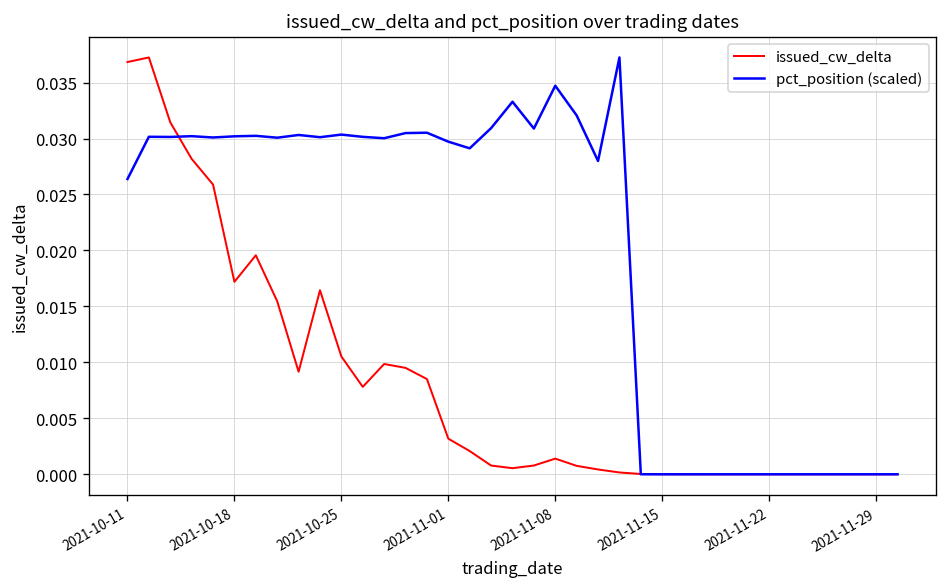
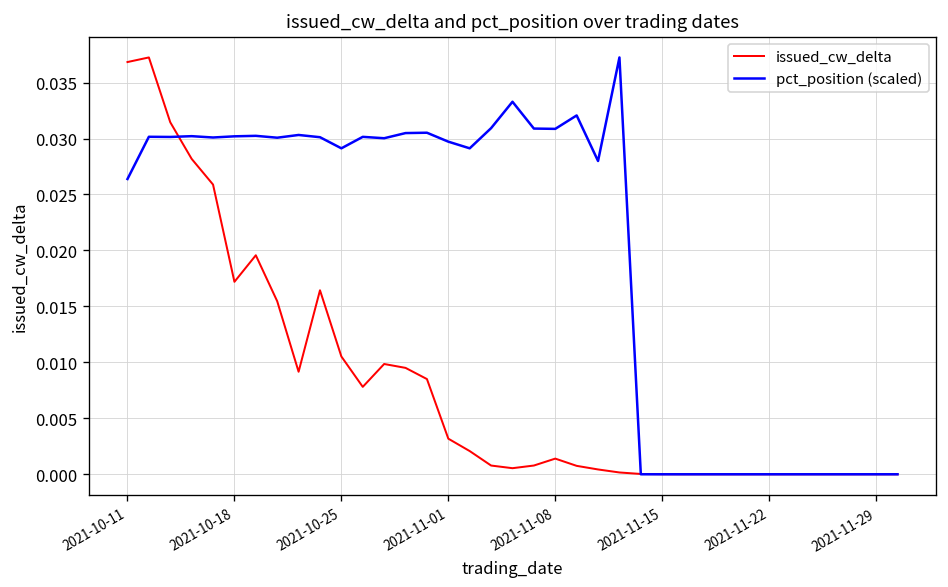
  {
    "issued_cw_delta": {
      "2021-10-11": 0.037,
      "2021-10-18": 0.017,
      "2021-10-25": 0.011,
      "2021-11-01": 0.003,
      "2021-11-08": 0.001
    },
    "pct_position (scaled)": {
      "2021-10-11": 0.026,
      "2021-10-18": 0.030,
-     "2021-10-25": 0.030,
+     "2021-10-25": 0.029,
      "2021-11-01": 0.030,
-     "2021-11-08": 0.035
+     "2021-11-08": 0.031
    }
  }
